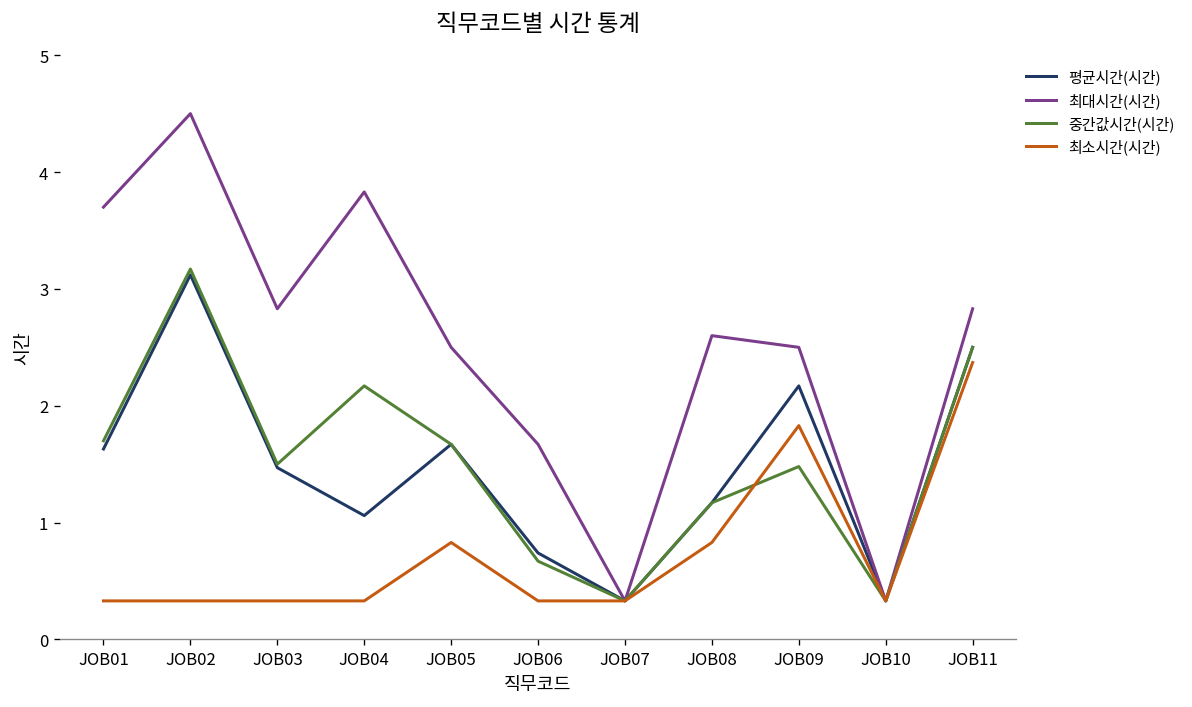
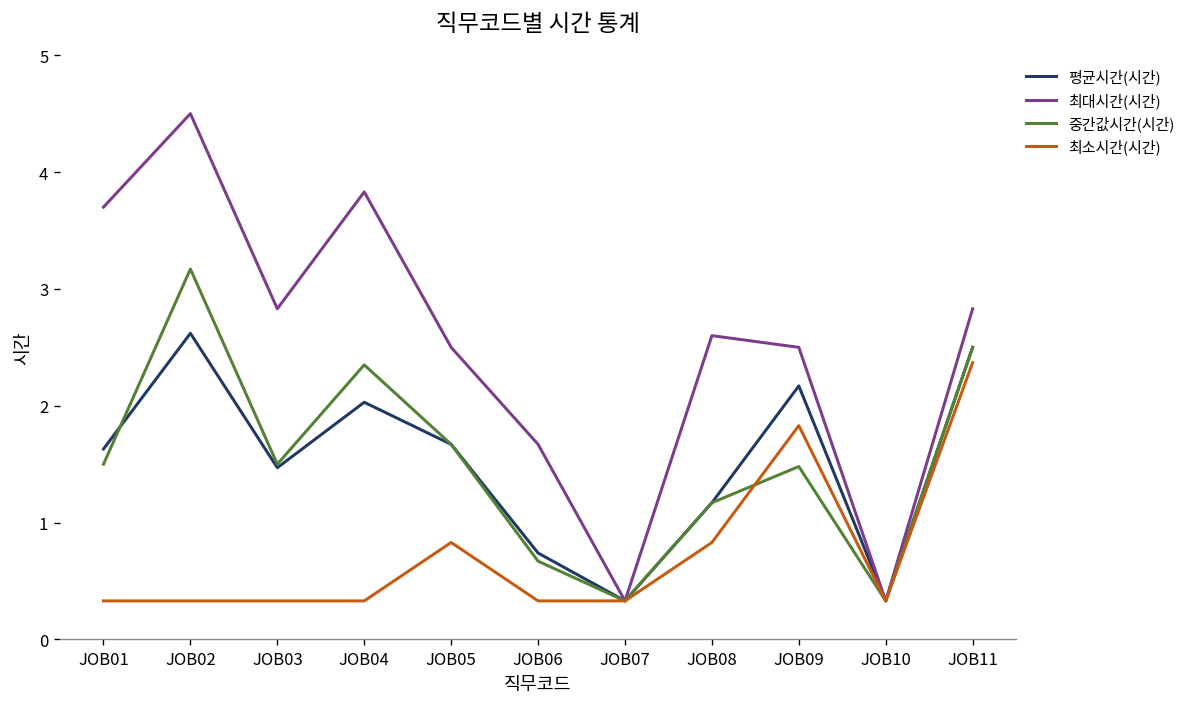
  {
    "평균시간(시간)": {
      "JOB01": 1.6,
-     "JOB02": 3.1,
+     "JOB02": 2.6,
      "JOB03": 1.5,
-     "JOB04": 1.1,
+     "JOB04": 2.0,
      "JOB06": 0.7,
      "JOB09": 2.2
    },
    "최대시간(시간)": {
      "JOB01": 3.7,
      "JOB02": 4.5,
      "JOB03": 2.8,
      "JOB04": 3.8,
      "JOB05": 2.5,
      "JOB06": 1.7,
      "JOB08": 2.6,
      "JOB09": 2.5,
      "JOB11": 2.8
    },
    "중간값시간(시간)": {
-     "JOB01": 1.7,
+     "JOB01": 1.5,
      "JOB02": 3.2,
      "JOB03": 1.5,
-     "JOB04": 2.2,
+     "JOB04": 2.4,
      "JOB06": 0.7,
      "JOB09": 1.5
    },
    "최소시간(시간)": {
      "JOB01": 0.3,
      "JOB02": 0.3,
      "JOB03": 0.3,
      "JOB04": 0.3,
      "JOB05": 0.8,
      "JOB06": 0.3,
      "JOB08": 0.8,
      "JOB09": 1.8,
      "JOB11": 2.4
    }
  }
